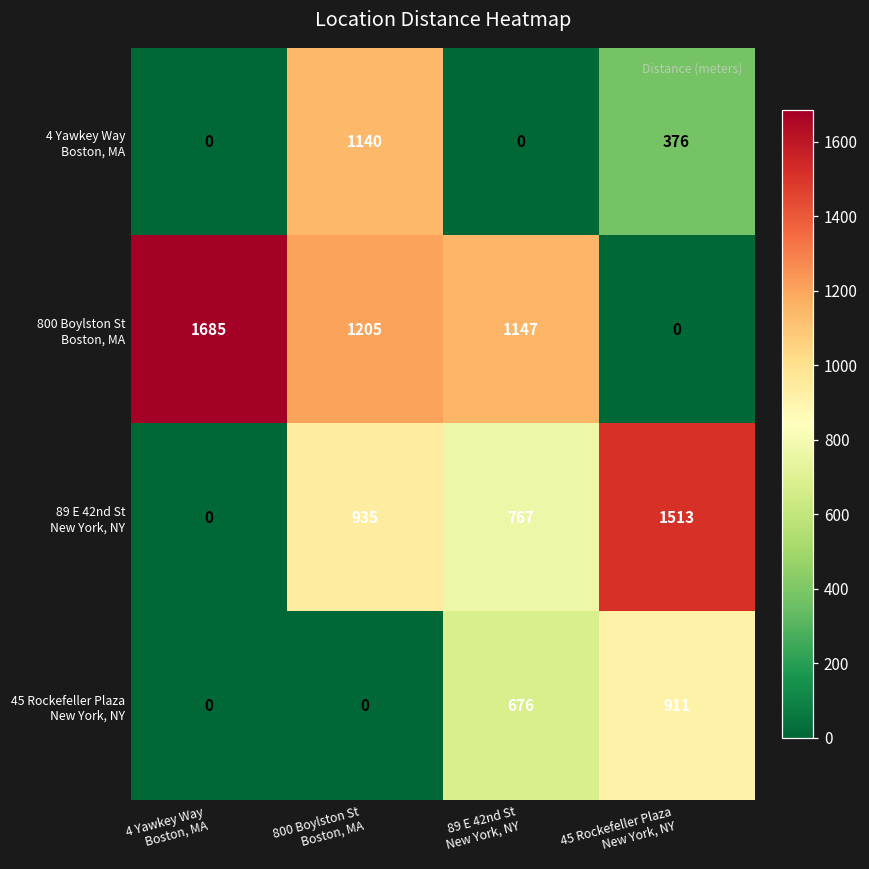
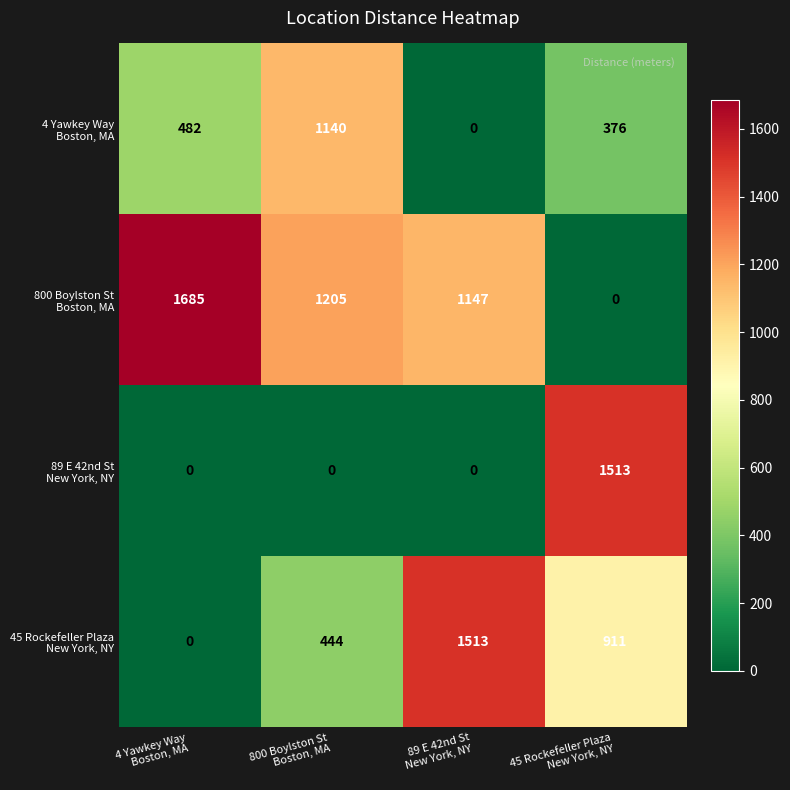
  {
    "4 Yawkey Way Boston, MA": {
-     "4 Yawkey Way Boston, MA": 0,
+     "4 Yawkey Way Boston, MA": 482,
      "800 Boylston St Boston, MA": 1140,
      "89 E 42nd St New York, NY": 0
    },
    "800 Boylston St Boston, MA": {
      "4 Yawkey Way Boston, MA": 1685,
      "800 Boylston St Boston, MA": 1205,
      "89 E 42nd St New York, NY": 1147,
      "45 Rockefeller Plaza New York, NY": 0
    },
    "89 E 42nd St New York, NY": {
      "4 Yawkey Way Boston, MA": 0,
-     "800 Boylston St Boston, MA": 935,
-     "89 E 42nd St New York, NY": 767,
+     "800 Boylston St Boston, MA": 0,
+     "89 E 42nd St New York, NY": 0,
      "45 Rockefeller Plaza New York, NY": 1513
    },
    "45 Rockefeller Plaza New York, NY": {
      "4 Yawkey Way Boston, MA": 0,
-     "800 Boylston St Boston, MA": 0,
-     "89 E 42nd St New York, NY": 676,
+     "800 Boylston St Boston, MA": 444,
+     "89 E 42nd St New York, NY": 1513,
      "45 Rockefeller Plaza New York, NY": 911
    }
  }
